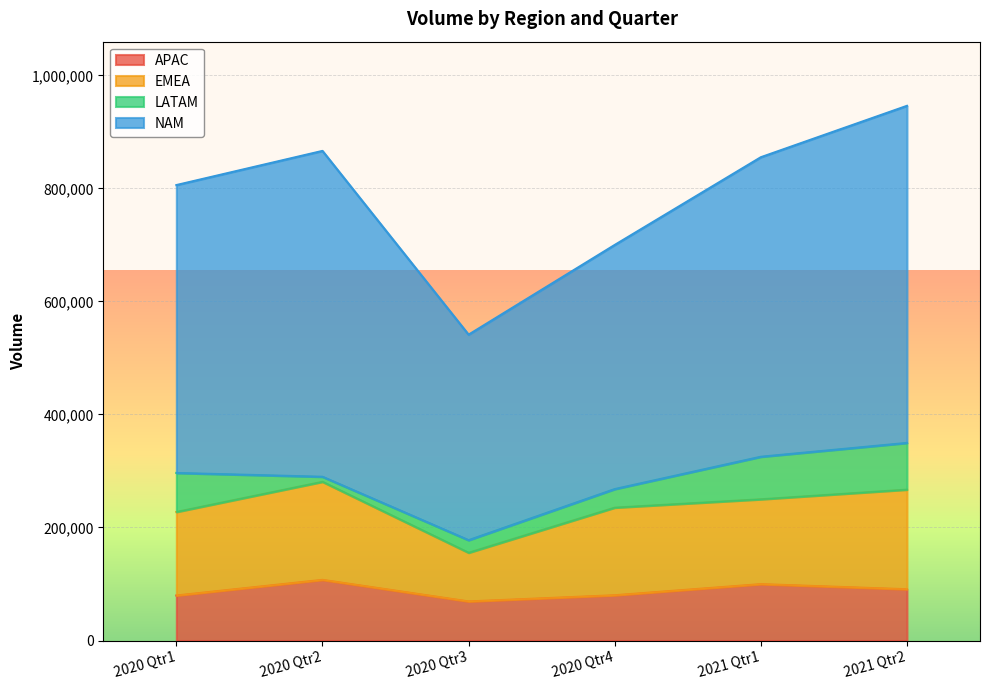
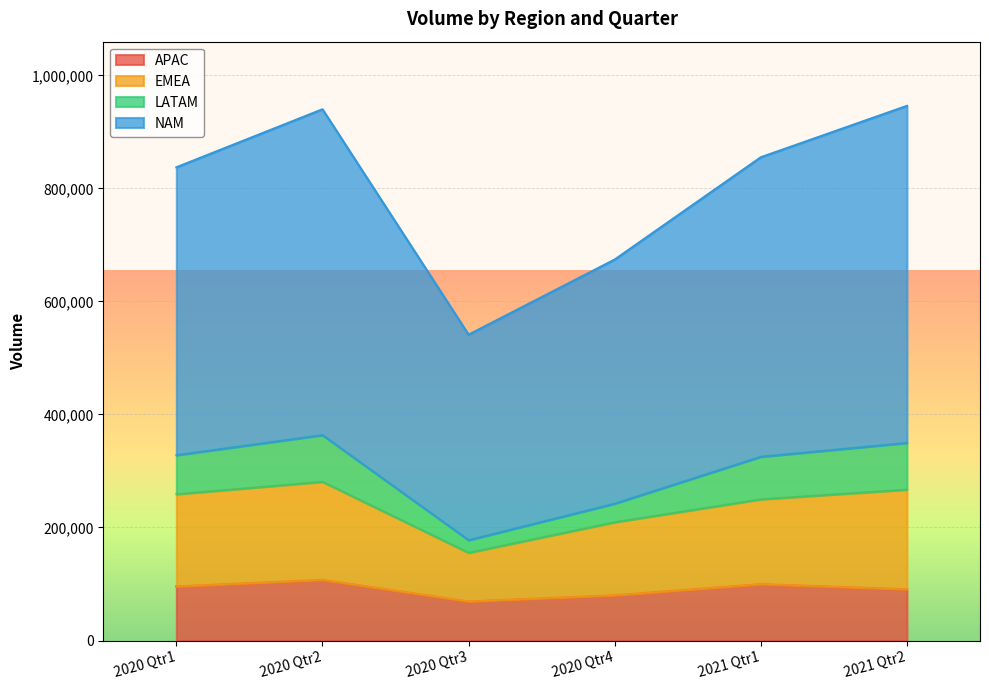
  {
    "APAC": {
-     "2020 Qtr1": "80,000",
+     "2020 Qtr1": "100,000",
      "2020 Qtr2": "110,000",
      "2020 Qtr3": "70,000",
      "2020 Qtr4": "80,000",
      "2021 Qtr1": "100,000",
      "2021 Qtr2": "90,000"
    },
    "EMEA": {
-     "2020 Qtr1": "150,000",
+     "2020 Qtr1": "160,000",
      "2020 Qtr2": "170,000",
      "2020 Qtr3": "90,000",
-     "2020 Qtr4": "160,000",
+     "2020 Qtr4": "130,000",
      "2021 Qtr1": "150,000",
      "2021 Qtr2": "180,000"
    },
    "LATAM": {
      "2020 Qtr1": "70,000",
-     "2020 Qtr2": "10,000",
+     "2020 Qtr2": "80,000",
      "2020 Qtr3": "20,000",
      "2020 Qtr4": "30,000",
      "2021 Qtr1": "80,000",
      "2021 Qtr2": "80,000"
    },
    "NAM": {
      "2020 Qtr1": "510,000",
      "2020 Qtr2": "580,000",
      "2020 Qtr3": "360,000",
      "2020 Qtr4": "430,000",
      "2021 Qtr1": "530,000",
      "2021 Qtr2": "600,000"
    }
  }
